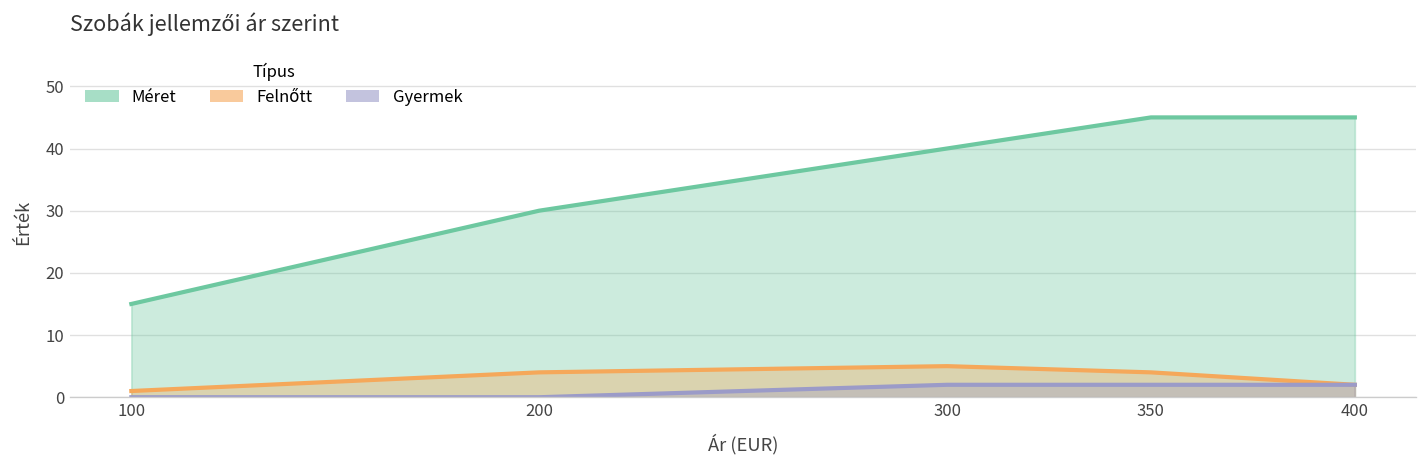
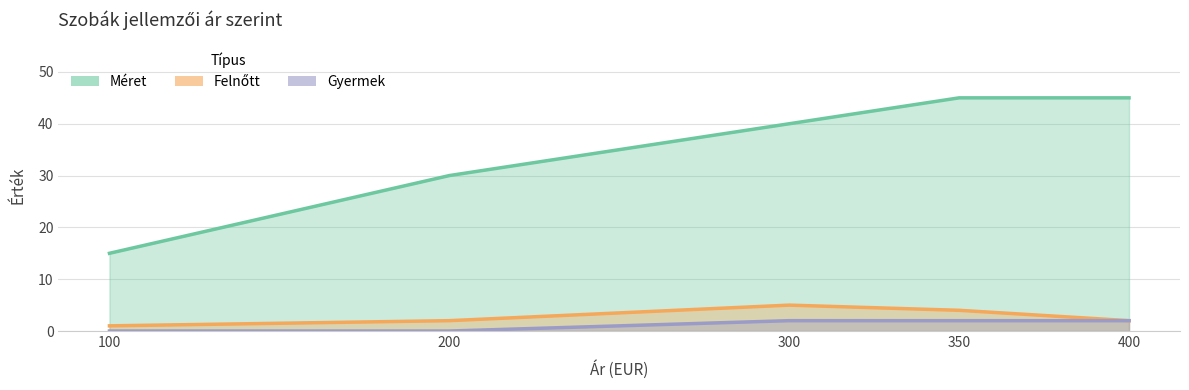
  {
    "Felnőtt": {
      "100": 1,
-     "200": 4,
+     "200": 2,
      "300": 5,
      "350": 4
    }
  }
